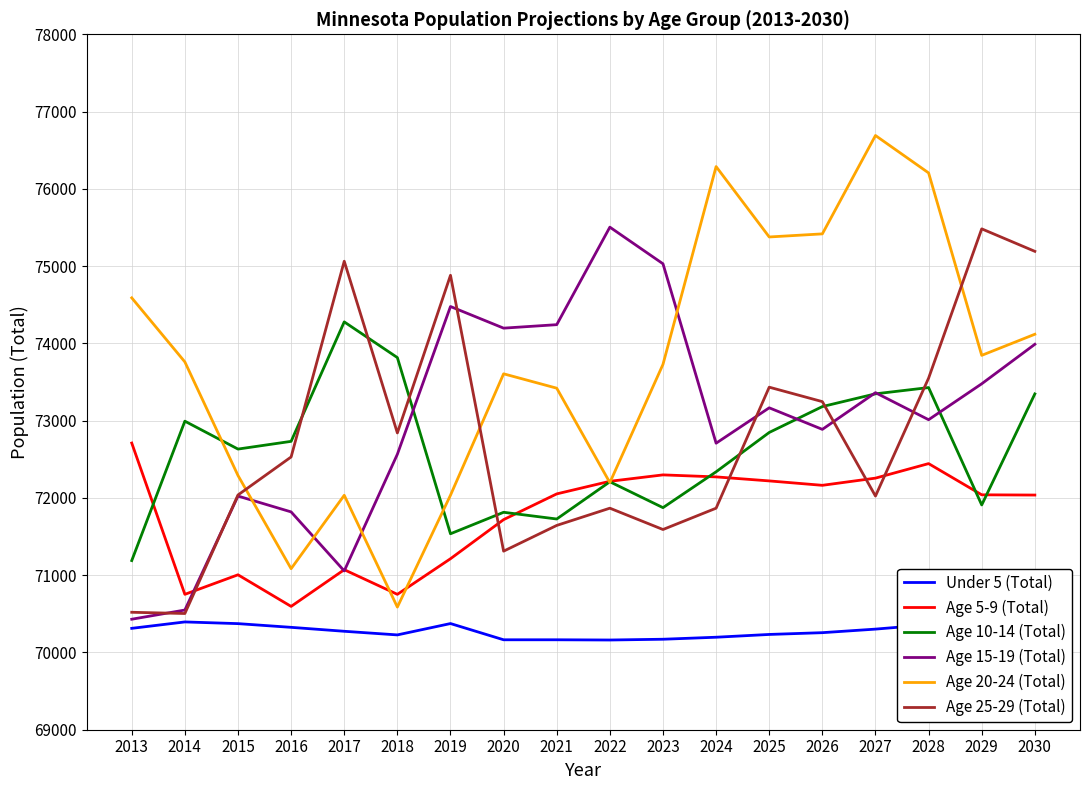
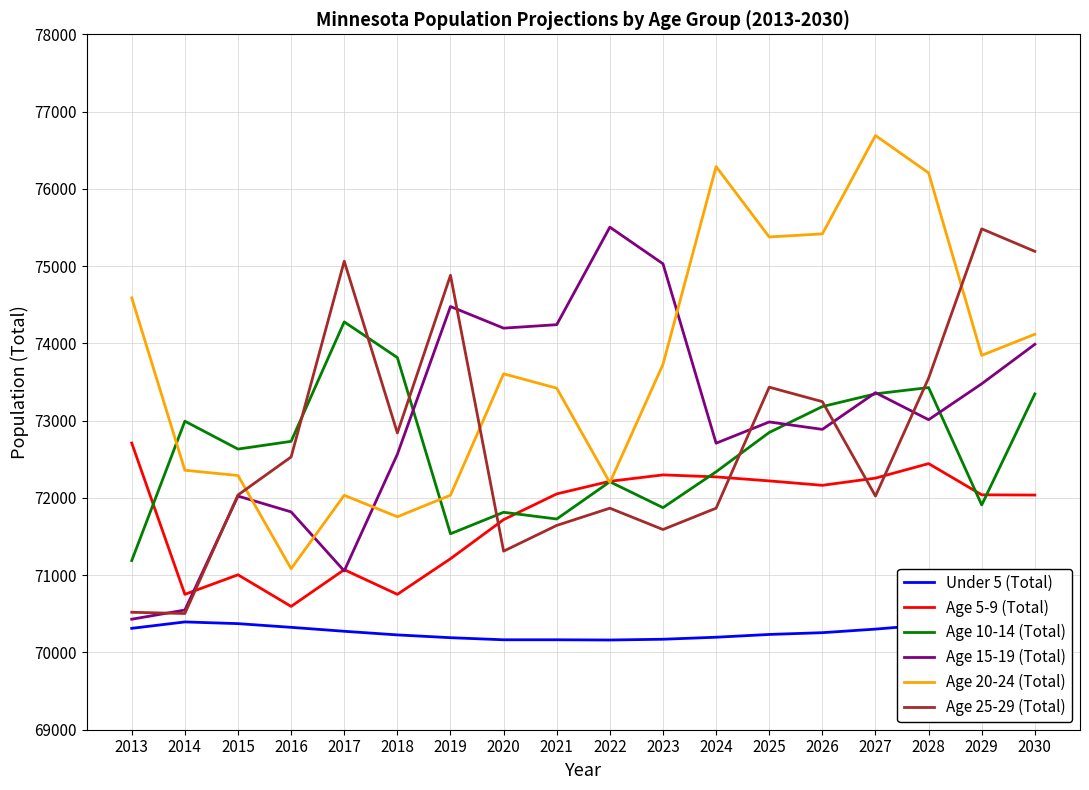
  {
    "Under 5 (Total)": {
      "2013": 70300,
      "2014": 70400,
      "2015": 70400,
      "2016": 70300,
      "2017": 70300,
      "2018": 70200,
-     "2019": 70400,
+     "2019": 70200,
      "2020": 70200,
      "2021": 70200,
      "2022": 70200,
      "2023": 70200,
      "2024": 70200,
      "2025": 70200,
      "2026": 70300,
      "2027": 70300
    },
    "Age 5-9 (Total)": {
      "2013": 72700,
      "2014": 70800,
      "2015": 71000,
      "2016": 70600,
      "2018": 70800,
      "2019": 71200,
      "2020": 71700,
      "2021": 72100,
      "2023": 72300,
      "2024": 72300,
      "2025": 72200,
      "2026": 72200,
      "2027": 72300,
      "2028": 72400,
      "2029": 72000,
      "2030": 72000
    },
    "Age 10-14 (Total)": {
      "2013": 71200,
      "2014": 73000,
      "2015": 72600,
      "2016": 72700,
      "2017": 74300,
      "2018": 73800,
      "2019": 71500,
      "2020": 71800,
      "2021": 71700,
      "2023": 71900,
      "2024": 72300,
      "2025": 72800,
      "2026": 73200,
      "2028": 73400,
      "2029": 71900,
      "2030": 73300
    },
    "Age 15-19 (Total)": {
      "2013": 70400,
      "2014": 70500,
      "2016": 71800,
      "2018": 72600,
      "2019": 74500,
      "2020": 74200,
      "2021": 74200,
      "2022": 75500,
      "2023": 75000,
      "2024": 72700,
-     "2025": 73200,
+     "2025": 73000,
      "2026": 72900,
      "2028": 73000,
      "2029": 73500,
      "2030": 74000
    },
    "Age 20-24 (Total)": {
      "2013": 74600,
-     "2014": 73800,
+     "2014": 72400,
      "2015": 72300,
      "2016": 71100,
      "2017": 72000,
-     "2018": 70600,
+     "2018": 71800,
      "2019": 72000,
      "2020": 73600,
      "2021": 73400,
      "2023": 73700,
      "2024": 76300,
      "2025": 75400,
      "2026": 75400,
      "2027": 76700,
      "2028": 76200,
      "2029": 73800,
      "2030": 74100
    },
    "Age 25-29 (Total)": {
      "2013": 70500,
      "2014": 70500,
      "2016": 72500,
      "2017": 75100,
      "2018": 72800,
      "2019": 74900,
      "2020": 71300,
      "2021": 71600,
      "2022": 71900,
      "2023": 71600,
      "2024": 71900,
      "2025": 73400,
      "2026": 73200,
      "2027": 72000,
      "2028": 73600,
      "2029": 75500,
      "2030": 75200
    }
  }
